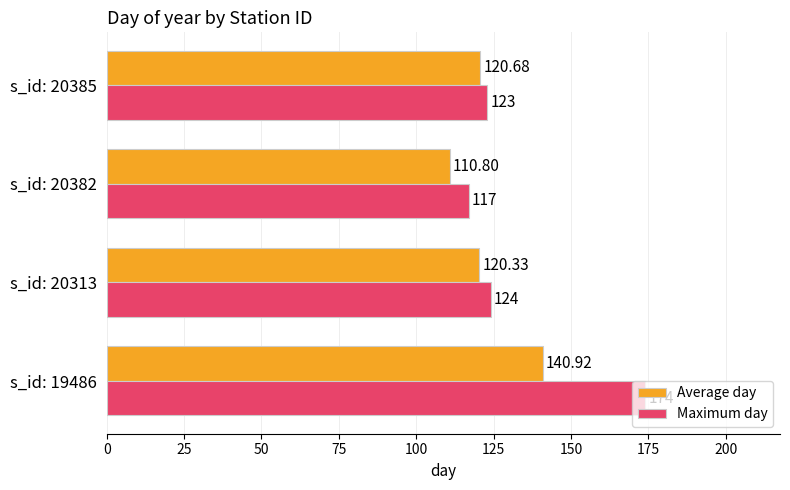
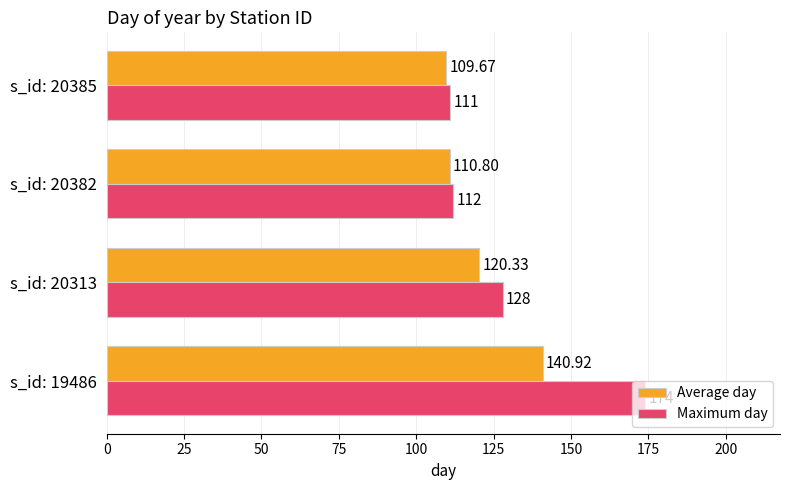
  {
    "Average day": {
-     "s_id: 20385": 120.68,
+     "s_id: 20385": 109.67,
      "s_id: 20382": 110.80,
      "s_id: 20313": 120.33,
      "s_id: 19486": 140.92
    },
    "Maximum day": {
-     "s_id: 20385": 123,
-     "s_id: 20382": 117,
-     "s_id: 20313": 124
+     "s_id: 20385": 111,
+     "s_id: 20382": 112,
+     "s_id: 20313": 128
    }
  }
